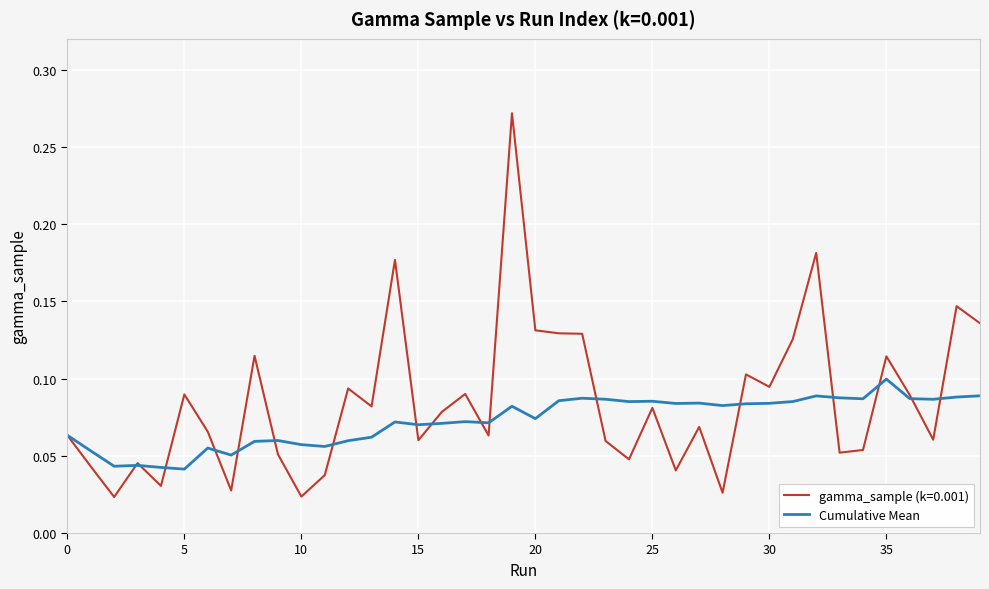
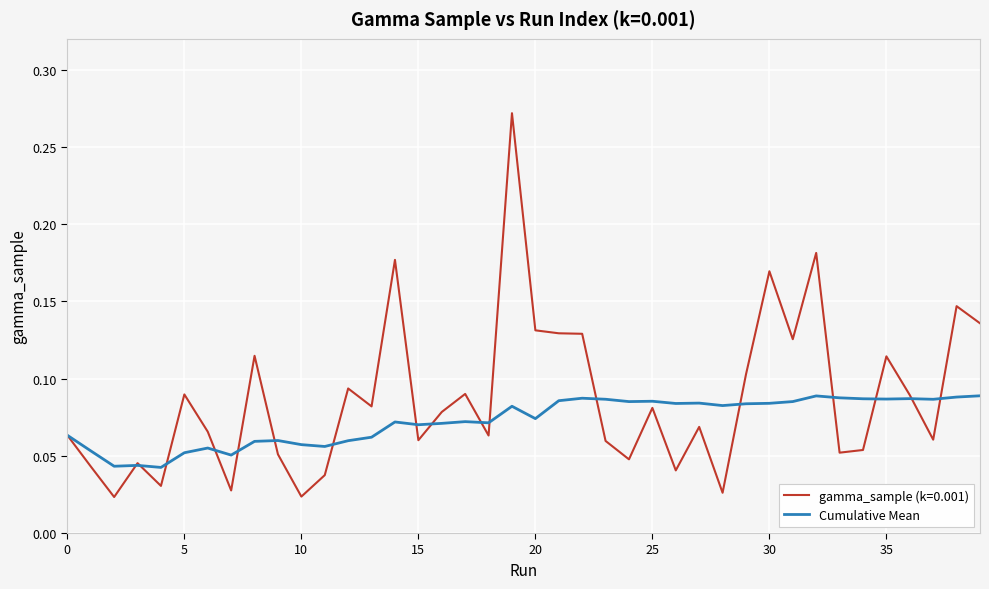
  {
    "gamma_sample (k=0.001)": {
      "5": 0.090,
      "10": 0.024,
      "15": 0.060,
      "20": 0.131,
      "25": 0.081,
-     "30": 0.095,
+     "30": 0.169,
      "35": 0.114
    },
    "Cumulative Mean": {
-     "5": 0.041,
+     "5": 0.052,
      "10": 0.057,
      "15": 0.070,
      "20": 0.074,
      "25": 0.085,
      "30": 0.084,
-     "35": 0.100
+     "35": 0.087
    }
  }
